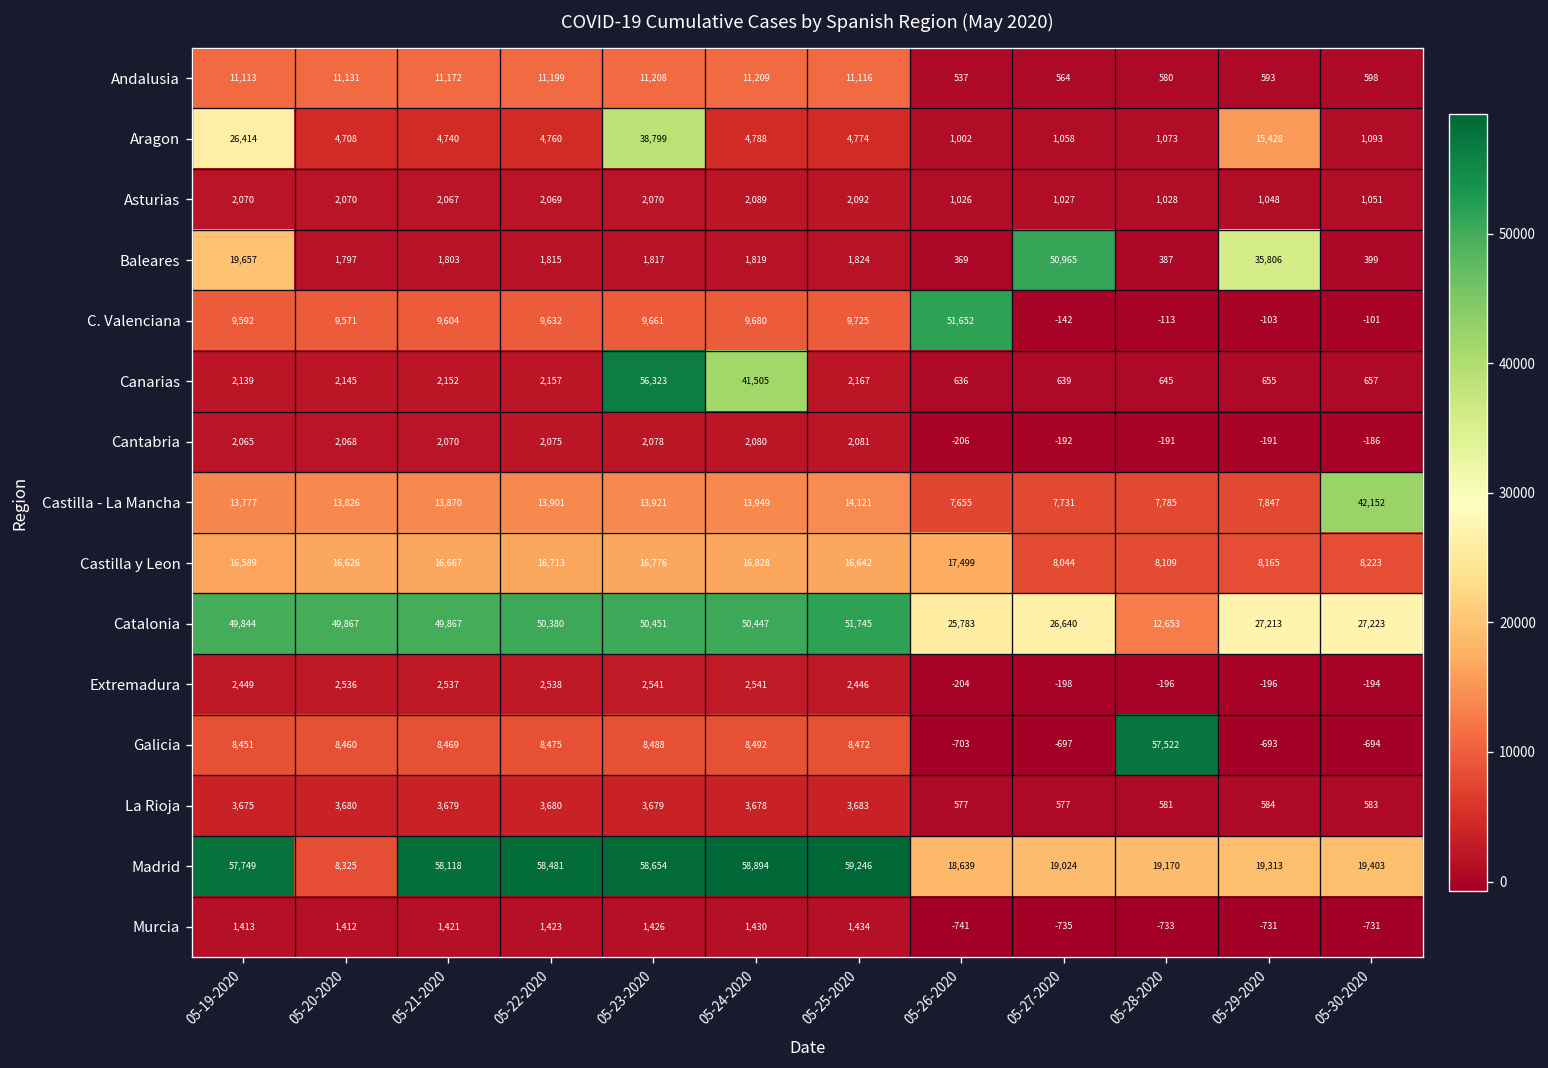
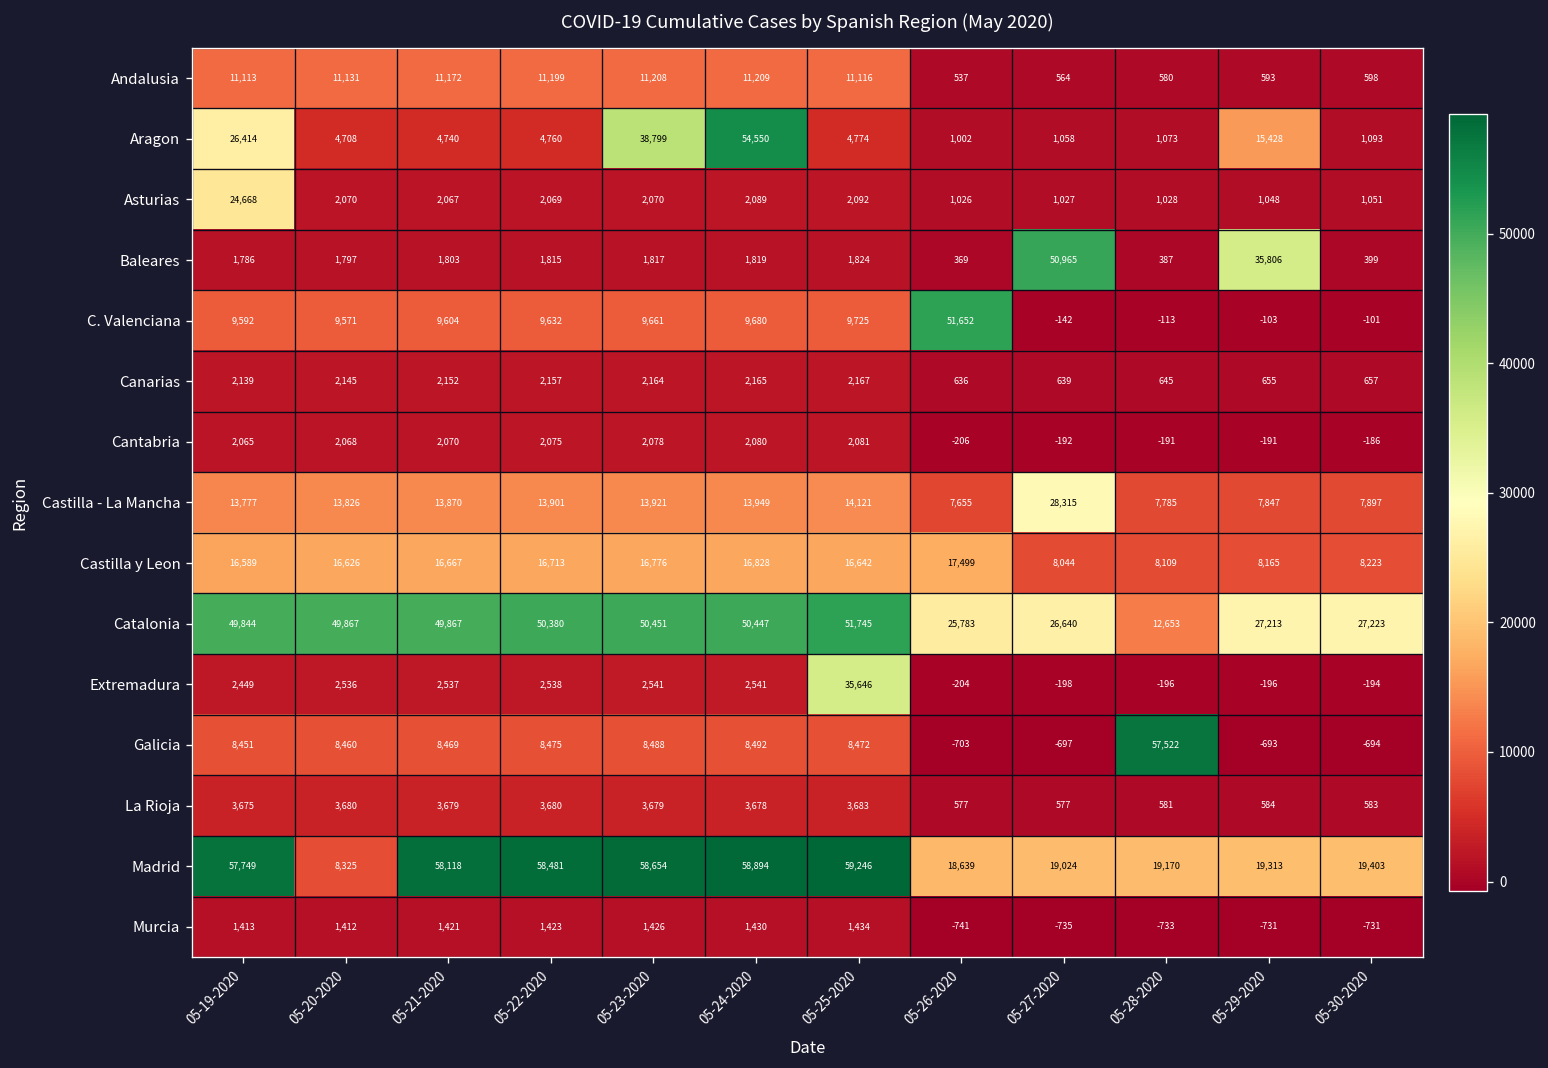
  {
    "Andalusia": {
      "05-19-2020": "11,113",
      "05-20-2020": "11,131",
      "05-21-2020": "11,172",
      "05-22-2020": "11,199",
      "05-23-2020": "11,208",
      "05-24-2020": "11,209",
      "05-25-2020": "11,116",
      "05-26-2020": "537",
      "05-27-2020": "564",
      "05-28-2020": "580",
      "05-29-2020": "593",
      "05-30-2020": "598"
    },
    "Aragon": {
      "05-19-2020": "26,414",
      "05-20-2020": "4,708",
      "05-21-2020": "4,740",
      "05-22-2020": "4,760",
      "05-23-2020": "38,799",
-     "05-24-2020": "4,788",
+     "05-24-2020": "54,550",
      "05-25-2020": "4,774",
      "05-26-2020": "1,002",
      "05-27-2020": "1,058",
      "05-28-2020": "1,073",
      "05-29-2020": "15,428",
      "05-30-2020": "1,093"
    },
    "Asturias": {
-     "05-19-2020": "2,070",
+     "05-19-2020": "24,668",
      "05-20-2020": "2,070",
      "05-21-2020": "2,067",
      "05-22-2020": "2,069",
      "05-23-2020": "2,070",
      "05-24-2020": "2,089",
      "05-25-2020": "2,092",
      "05-26-2020": "1,026",
      "05-27-2020": "1,027",
      "05-28-2020": "1,028",
      "05-29-2020": "1,048",
      "05-30-2020": "1,051"
    },
    "Baleares": {
-     "05-19-2020": "19,657",
+     "05-19-2020": "1,786",
      "05-20-2020": "1,797",
      "05-21-2020": "1,803",
      "05-22-2020": "1,815",
      "05-23-2020": "1,817",
      "05-24-2020": "1,819",
      "05-25-2020": "1,824",
      "05-26-2020": "369",
      "05-27-2020": "50,965",
      "05-28-2020": "387",
      "05-29-2020": "35,806",
      "05-30-2020": "399"
    },
    "C. Valenciana": {
      "05-19-2020": "9,592",
      "05-20-2020": "9,571",
      "05-21-2020": "9,604",
      "05-22-2020": "9,632",
      "05-23-2020": "9,661",
      "05-24-2020": "9,680",
      "05-25-2020": "9,725",
      "05-26-2020": "51,652",
      "05-27-2020": "-142",
      "05-28-2020": "-113",
      "05-29-2020": "-103",
      "05-30-2020": "-101"
    },
    "Canarias": {
      "05-19-2020": "2,139",
      "05-20-2020": "2,145",
      "05-21-2020": "2,152",
      "05-22-2020": "2,157",
-     "05-23-2020": "56,323",
-     "05-24-2020": "41,505",
+     "05-23-2020": "2,164",
+     "05-24-2020": "2,165",
      "05-25-2020": "2,167",
      "05-26-2020": "636",
      "05-27-2020": "639",
      "05-28-2020": "645",
      "05-29-2020": "655",
      "05-30-2020": "657"
    },
    "Cantabria": {
      "05-19-2020": "2,065",
      "05-20-2020": "2,068",
      "05-21-2020": "2,070",
      "05-22-2020": "2,075",
      "05-23-2020": "2,078",
      "05-24-2020": "2,080",
      "05-25-2020": "2,081",
      "05-26-2020": "-206",
      "05-27-2020": "-192",
      "05-28-2020": "-191",
      "05-29-2020": "-191",
      "05-30-2020": "-186"
    },
    "Castilla - La Mancha": {
      "05-19-2020": "13,777",
      "05-20-2020": "13,826",
      "05-21-2020": "13,870",
      "05-22-2020": "13,901",
      "05-23-2020": "13,921",
      "05-24-2020": "13,949",
      "05-25-2020": "14,121",
      "05-26-2020": "7,655",
-     "05-27-2020": "7,731",
+     "05-27-2020": "28,315",
      "05-28-2020": "7,785",
      "05-29-2020": "7,847",
-     "05-30-2020": "42,152"
+     "05-30-2020": "7,897"
    },
    "Castilla y Leon": {
      "05-19-2020": "16,589",
      "05-20-2020": "16,626",
      "05-21-2020": "16,667",
      "05-22-2020": "16,713",
      "05-23-2020": "16,776",
      "05-24-2020": "16,828",
      "05-25-2020": "16,642",
      "05-26-2020": "17,499",
      "05-27-2020": "8,044",
      "05-28-2020": "8,109",
      "05-29-2020": "8,165",
      "05-30-2020": "8,223"
    },
    "Catalonia": {
      "05-19-2020": "49,844",
      "05-20-2020": "49,867",
      "05-21-2020": "49,867",
      "05-22-2020": "50,380",
      "05-23-2020": "50,451",
      "05-24-2020": "50,447",
      "05-25-2020": "51,745",
      "05-26-2020": "25,783",
      "05-27-2020": "26,640",
      "05-28-2020": "12,653",
      "05-29-2020": "27,213",
      "05-30-2020": "27,223"
    },
    "Extremadura": {
      "05-19-2020": "2,449",
      "05-20-2020": "2,536",
      "05-21-2020": "2,537",
      "05-22-2020": "2,538",
      "05-23-2020": "2,541",
      "05-24-2020": "2,541",
-     "05-25-2020": "2,446",
+     "05-25-2020": "35,646",
      "05-26-2020": "-204",
      "05-27-2020": "-198",
      "05-28-2020": "-196",
      "05-29-2020": "-196",
      "05-30-2020": "-194"
    },
    "Galicia": {
      "05-19-2020": "8,451",
      "05-20-2020": "8,460",
      "05-21-2020": "8,469",
      "05-22-2020": "8,475",
      "05-23-2020": "8,488",
      "05-24-2020": "8,492",
      "05-25-2020": "8,472",
      "05-26-2020": "-703",
      "05-27-2020": "-697",
      "05-28-2020": "57,522",
      "05-29-2020": "-693",
      "05-30-2020": "-694"
    },
    "La Rioja": {
      "05-19-2020": "3,675",
      "05-20-2020": "3,680",
      "05-21-2020": "3,679",
      "05-22-2020": "3,680",
      "05-23-2020": "3,679",
      "05-24-2020": "3,678",
      "05-25-2020": "3,683",
      "05-26-2020": "577",
      "05-27-2020": "577",
      "05-28-2020": "581",
      "05-29-2020": "584",
      "05-30-2020": "583"
    },
    "Madrid": {
      "05-19-2020": "57,749",
      "05-20-2020": "8,325",
      "05-21-2020": "58,118",
      "05-22-2020": "58,481",
      "05-23-2020": "58,654",
      "05-24-2020": "58,894",
      "05-25-2020": "59,246",
      "05-26-2020": "18,639",
      "05-27-2020": "19,024",
      "05-28-2020": "19,170",
      "05-29-2020": "19,313",
      "05-30-2020": "19,403"
    },
    "Murcia": {
      "05-19-2020": "1,413",
      "05-20-2020": "1,412",
      "05-21-2020": "1,421",
      "05-22-2020": "1,423",
      "05-23-2020": "1,426",
      "05-24-2020": "1,430",
      "05-25-2020": "1,434",
      "05-26-2020": "-741",
      "05-27-2020": "-735",
      "05-28-2020": "-733",
      "05-29-2020": "-731",
      "05-30-2020": "-731"
    }
  }
